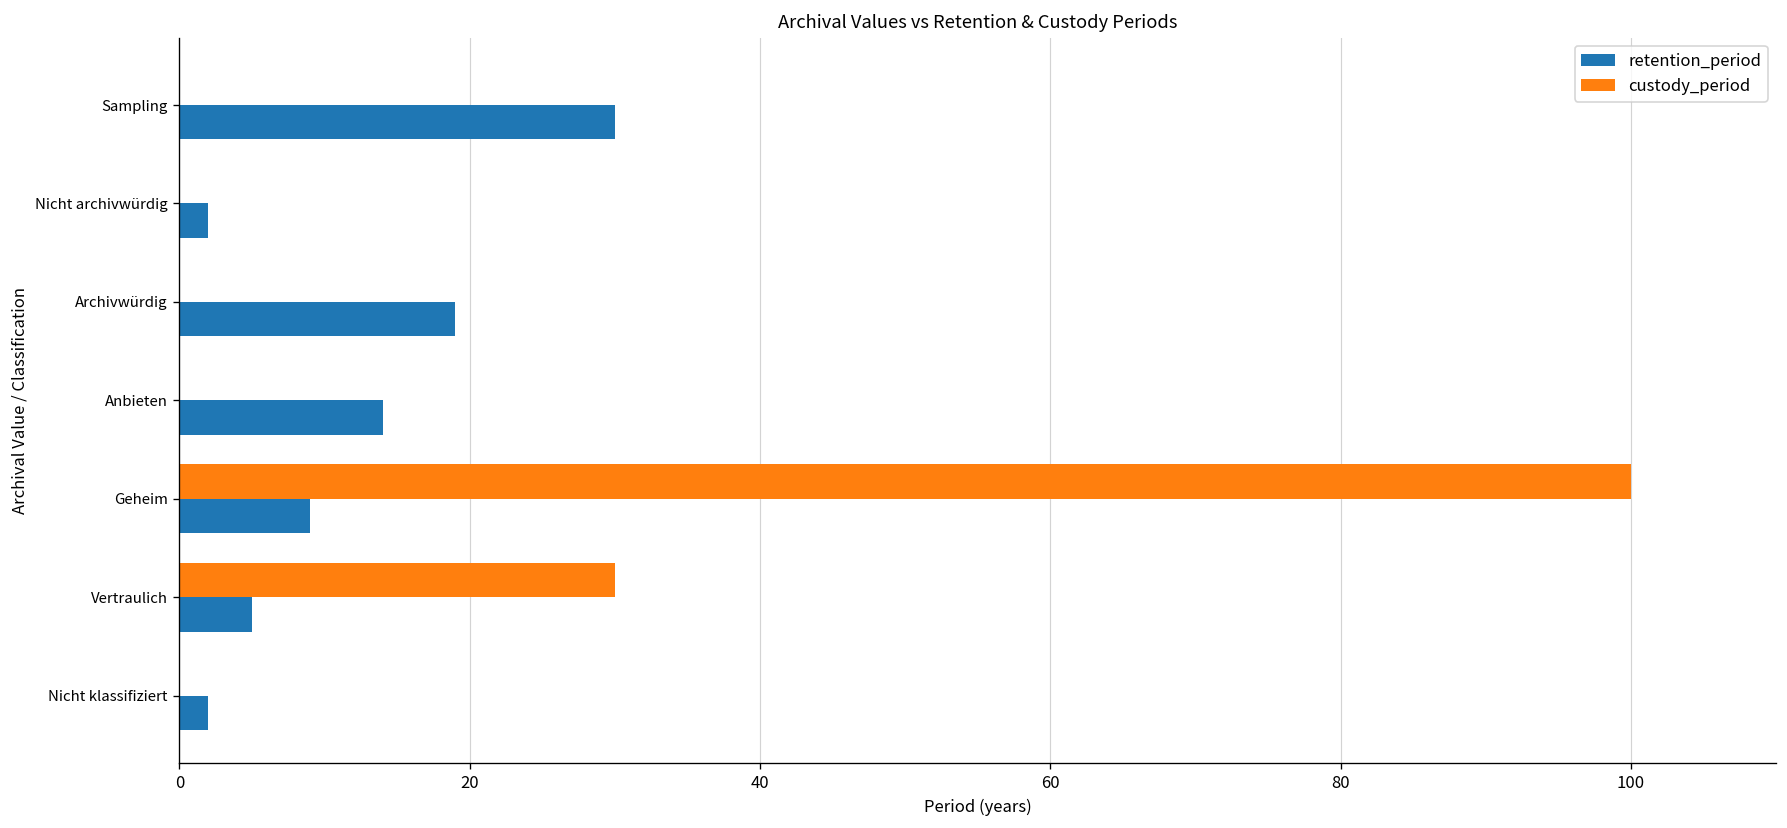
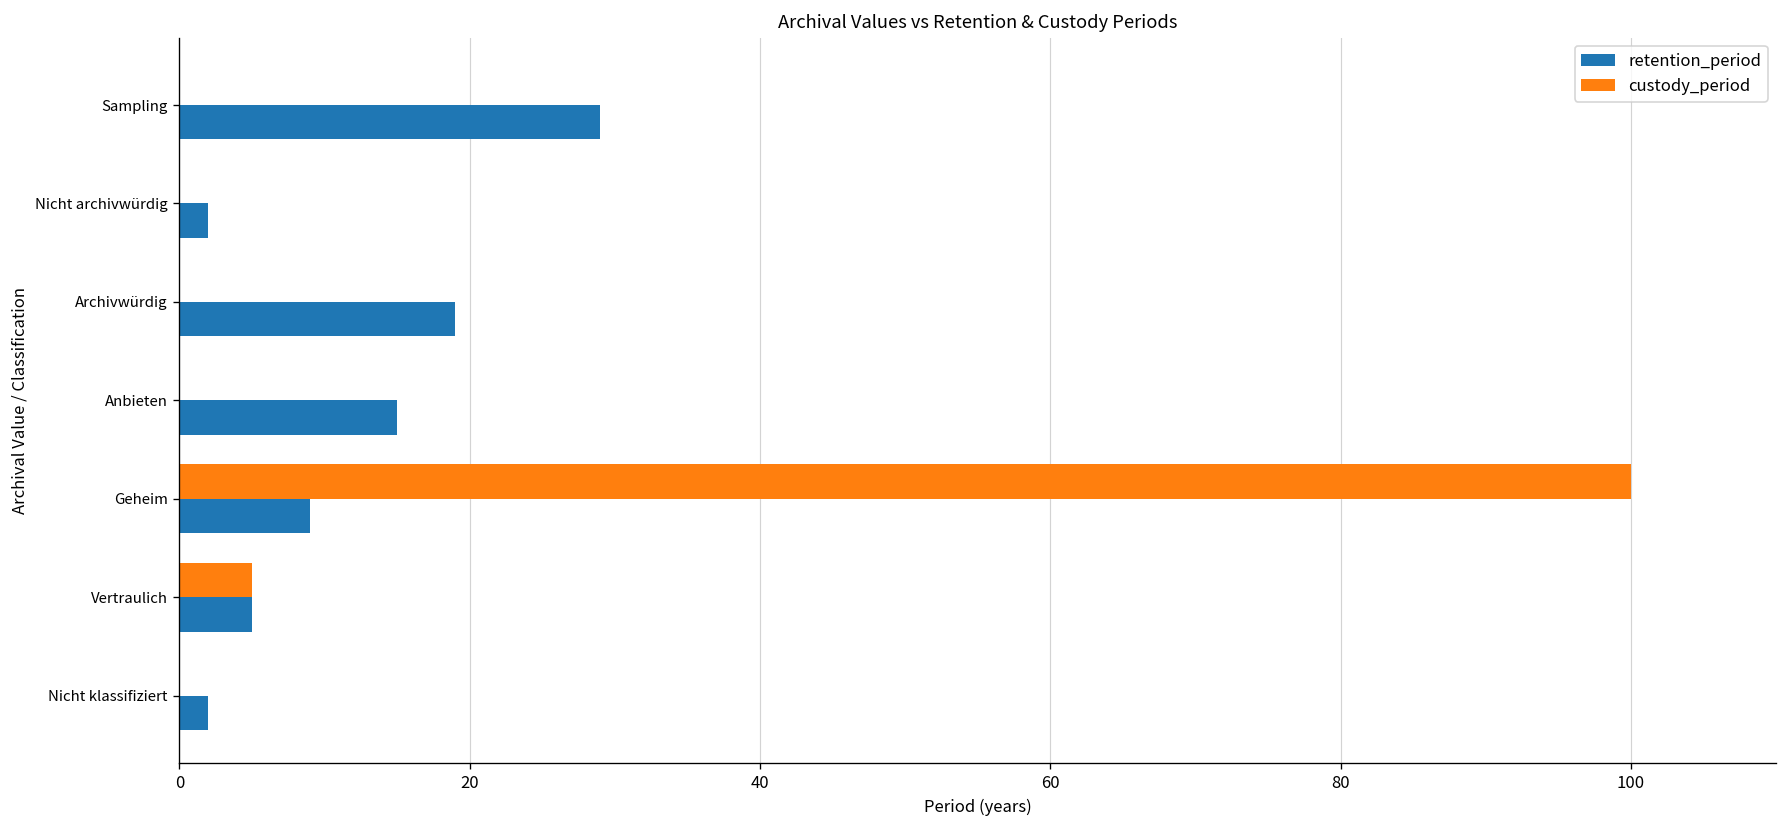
  {
    "retention_period": {
-     "Sampling": 30,
+     "Sampling": 29,
      "Nicht archivwürdig": 2,
      "Archivwürdig": 19,
-     "Anbieten": 14,
+     "Anbieten": 15,
      "Geheim": 9,
      "Vertraulich": 5,
      "Nicht klassifiziert": 2
    },
    "custody_period": {
      "Sampling": 0,
      "Nicht archivwürdig": 0,
      "Archivwürdig": 0,
      "Anbieten": 0,
      "Geheim": 100,
-     "Vertraulich": 30,
+     "Vertraulich": 5,
      "Nicht klassifiziert": 0
    }
  }
